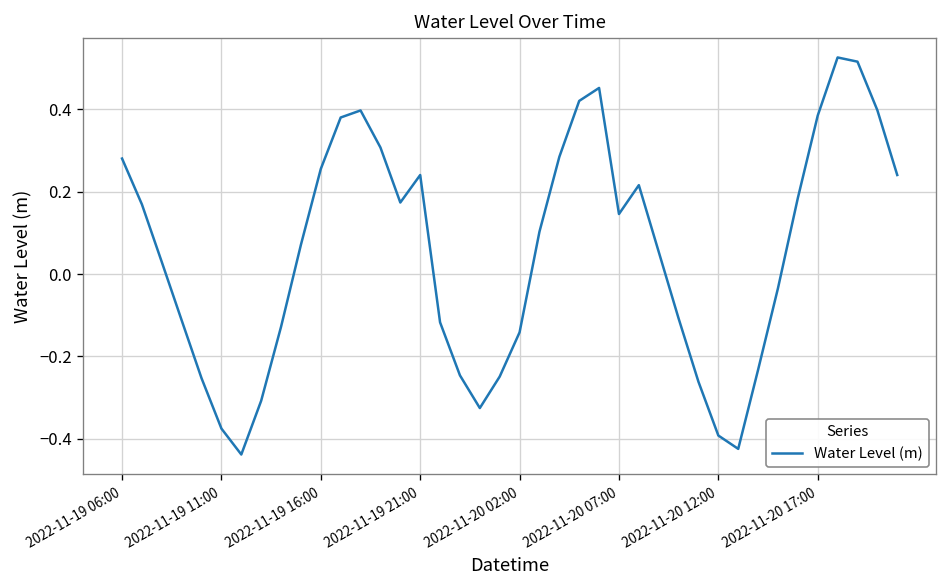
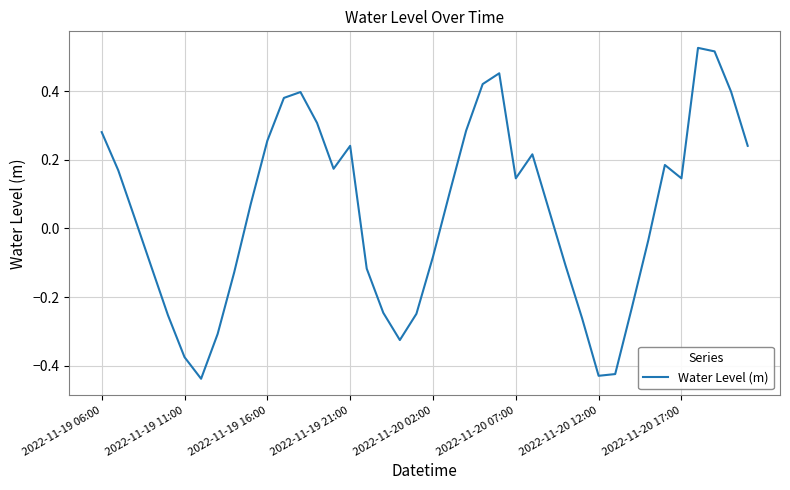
  {
    "2022-11-19 06:00": 0.28,
    "2022-11-19 11:00": -0.37,
    "2022-11-19 16:00": 0.26,
    "2022-11-19 21:00": 0.24,
-   "2022-11-20 02:00": -0.14,
+   "2022-11-20 02:00": -0.08,
    "2022-11-20 07:00": 0.15,
-   "2022-11-20 12:00": -0.39,
-   "2022-11-20 17:00": 0.38
+   "2022-11-20 12:00": -0.43,
+   "2022-11-20 17:00": 0.15
  }
